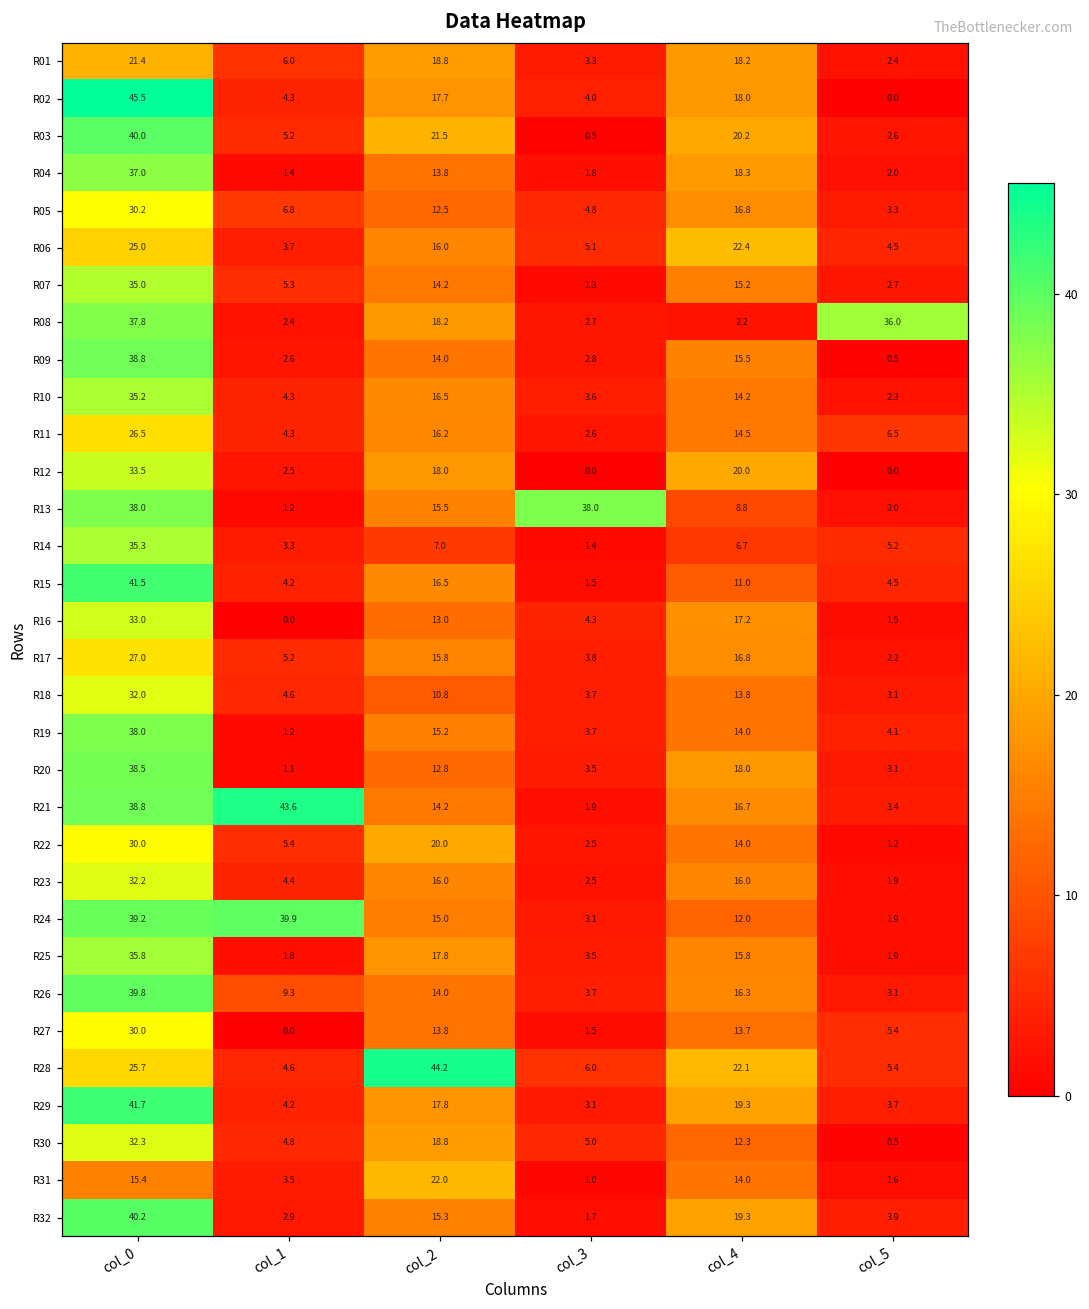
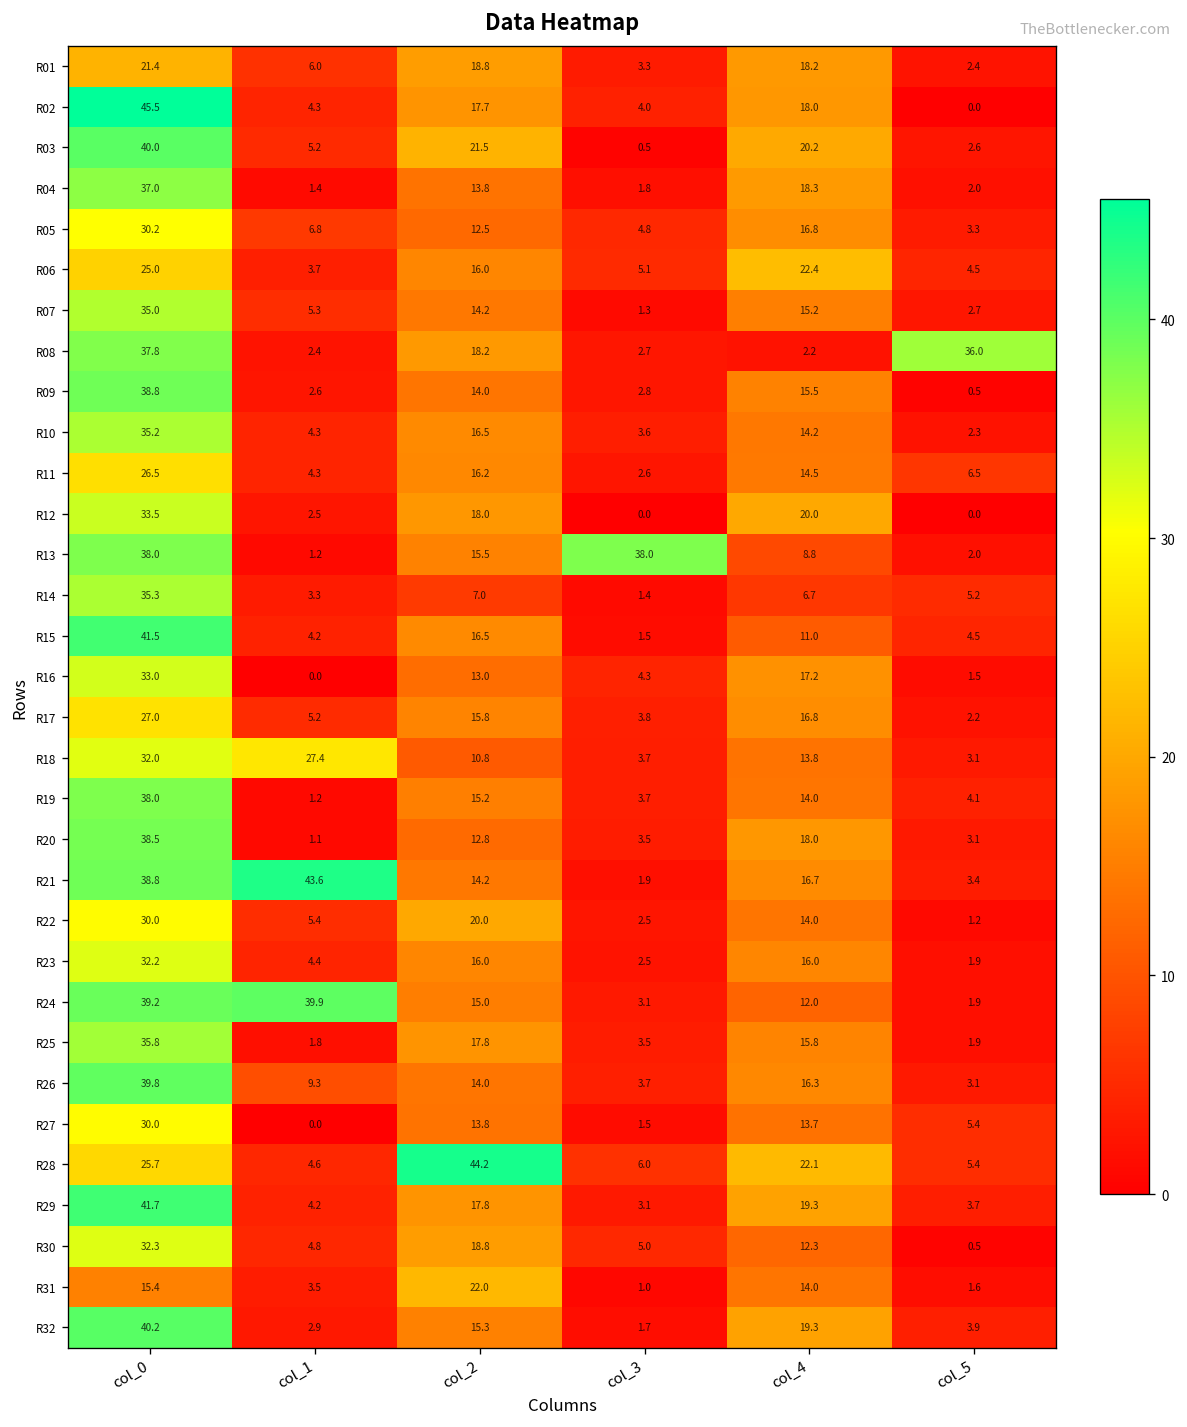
  {
    "R01": {
      "col_0": 21.4,
      "col_1": 6.0,
      "col_2": 18.8,
      "col_3": 3.3,
      "col_4": 18.2,
      "col_5": 2.4
    },
    "R02": {
      "col_0": 45.5,
      "col_1": 4.3,
      "col_2": 17.7,
      "col_3": 4.0,
      "col_4": 18.0,
      "col_5": 0.0
    },
    "R03": {
      "col_0": 40.0,
      "col_1": 5.2,
      "col_2": 21.5,
      "col_3": 0.5,
      "col_4": 20.2,
      "col_5": 2.6
    },
    "R04": {
      "col_0": 37.0,
      "col_1": 1.4,
      "col_2": 13.8,
      "col_3": 1.8,
      "col_4": 18.3,
      "col_5": 2.0
    },
    "R05": {
      "col_0": 30.2,
      "col_1": 6.8,
      "col_2": 12.5,
      "col_3": 4.8,
      "col_4": 16.8,
      "col_5": 3.3
    },
    "R06": {
      "col_0": 25.0,
      "col_1": 3.7,
      "col_2": 16.0,
      "col_3": 5.1,
      "col_4": 22.4,
      "col_5": 4.5
    },
    "R07": {
      "col_0": 35.0,
      "col_1": 5.3,
      "col_2": 14.2,
      "col_3": 1.3,
      "col_4": 15.2,
      "col_5": 2.7
    },
    "R08": {
      "col_0": 37.8,
      "col_1": 2.4,
      "col_2": 18.2,
      "col_3": 2.7,
      "col_4": 2.2,
      "col_5": 36.0
    },
    "R09": {
      "col_0": 38.8,
      "col_1": 2.6,
      "col_2": 14.0,
      "col_3": 2.8,
      "col_4": 15.5,
      "col_5": 0.5
    },
    "R10": {
      "col_0": 35.2,
      "col_1": 4.3,
      "col_2": 16.5,
      "col_3": 3.6,
      "col_4": 14.2,
      "col_5": 2.3
    },
    "R11": {
      "col_0": 26.5,
      "col_1": 4.3,
      "col_2": 16.2,
      "col_3": 2.6,
      "col_4": 14.5,
      "col_5": 6.5
    },
    "R12": {
      "col_0": 33.5,
      "col_1": 2.5,
      "col_2": 18.0,
      "col_3": 0.0,
      "col_4": 20.0,
      "col_5": 0.0
    },
    "R13": {
      "col_0": 38.0,
      "col_1": 1.2,
      "col_2": 15.5,
      "col_3": 38.0,
      "col_4": 8.8,
      "col_5": 2.0
    },
    "R14": {
      "col_0": 35.3,
      "col_1": 3.3,
      "col_2": 7.0,
      "col_3": 1.4,
      "col_4": 6.7,
      "col_5": 5.2
    },
    "R15": {
      "col_0": 41.5,
      "col_1": 4.2,
      "col_2": 16.5,
      "col_3": 1.5,
      "col_4": 11.0,
      "col_5": 4.5
    },
    "R16": {
      "col_0": 33.0,
      "col_1": 0.0,
      "col_2": 13.0,
      "col_3": 4.3,
      "col_4": 17.2,
      "col_5": 1.5
    },
    "R17": {
      "col_0": 27.0,
      "col_1": 5.2,
      "col_2": 15.8,
      "col_3": 3.8,
      "col_4": 16.8,
      "col_5": 2.2
    },
    "R18": {
      "col_0": 32.0,
-     "col_1": 4.6,
+     "col_1": 27.4,
      "col_2": 10.8,
      "col_3": 3.7,
      "col_4": 13.8,
      "col_5": 3.1
    },
    "R19": {
      "col_0": 38.0,
      "col_1": 1.2,
      "col_2": 15.2,
      "col_3": 3.7,
      "col_4": 14.0,
      "col_5": 4.1
    },
    "R20": {
      "col_0": 38.5,
      "col_1": 1.1,
      "col_2": 12.8,
      "col_3": 3.5,
      "col_4": 18.0,
      "col_5": 3.1
    },
    "R21": {
      "col_0": 38.8,
      "col_1": 43.6,
      "col_2": 14.2,
      "col_3": 1.9,
      "col_4": 16.7,
      "col_5": 3.4
    },
    "R22": {
      "col_0": 30.0,
      "col_1": 5.4,
      "col_2": 20.0,
      "col_3": 2.5,
      "col_4": 14.0,
      "col_5": 1.2
    },
    "R23": {
      "col_0": 32.2,
      "col_1": 4.4,
      "col_2": 16.0,
      "col_3": 2.5,
      "col_4": 16.0,
      "col_5": 1.9
    },
    "R24": {
      "col_0": 39.2,
      "col_1": 39.9,
      "col_2": 15.0,
      "col_3": 3.1,
      "col_4": 12.0,
      "col_5": 1.9
    },
    "R25": {
      "col_0": 35.8,
      "col_1": 1.8,
      "col_2": 17.8,
      "col_3": 3.5,
      "col_4": 15.8,
      "col_5": 1.9
    },
    "R26": {
      "col_0": 39.8,
      "col_1": 9.3,
      "col_2": 14.0,
      "col_3": 3.7,
      "col_4": 16.3,
      "col_5": 3.1
    },
    "R27": {
      "col_0": 30.0,
      "col_1": 0.0,
      "col_2": 13.8,
      "col_3": 1.5,
      "col_4": 13.7,
      "col_5": 5.4
    },
    "R28": {
      "col_0": 25.7,
      "col_1": 4.6,
      "col_2": 44.2,
      "col_3": 6.0,
      "col_4": 22.1,
      "col_5": 5.4
    },
    "R29": {
      "col_0": 41.7,
      "col_1": 4.2,
      "col_2": 17.8,
      "col_3": 3.1,
      "col_4": 19.3,
      "col_5": 3.7
    },
    "R30": {
      "col_0": 32.3,
      "col_1": 4.8,
      "col_2": 18.8,
      "col_3": 5.0,
      "col_4": 12.3,
      "col_5": 0.5
    },
    "R31": {
      "col_0": 15.4,
      "col_1": 3.5,
      "col_2": 22.0,
      "col_3": 1.0,
      "col_4": 14.0,
      "col_5": 1.6
    },
    "R32": {
      "col_0": 40.2,
      "col_1": 2.9,
      "col_2": 15.3,
      "col_3": 1.7,
      "col_4": 19.3,
      "col_5": 3.9
    }
  }
